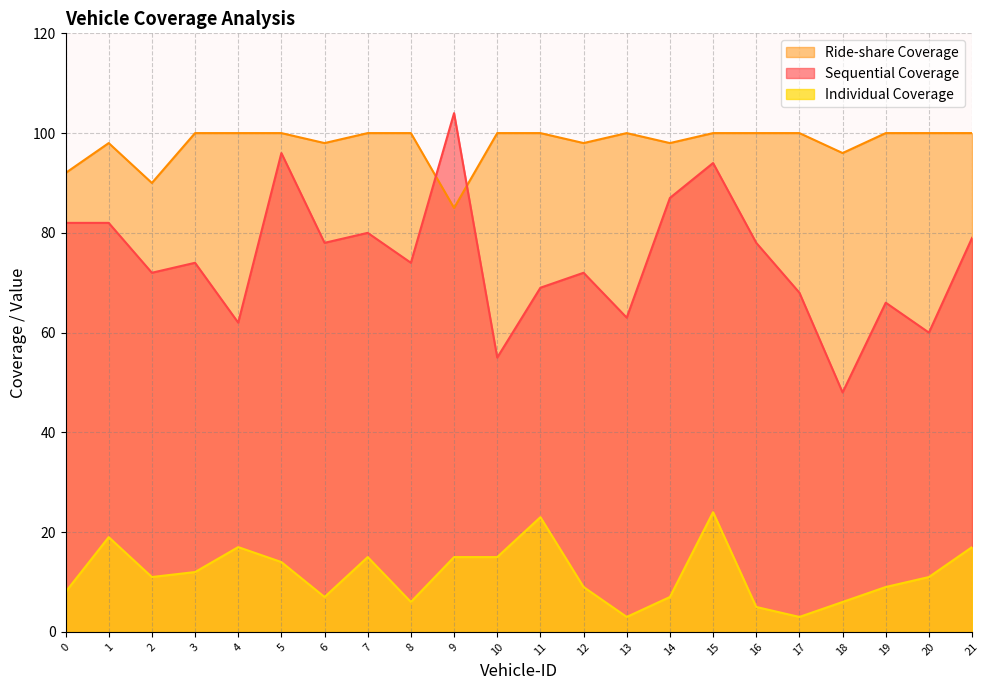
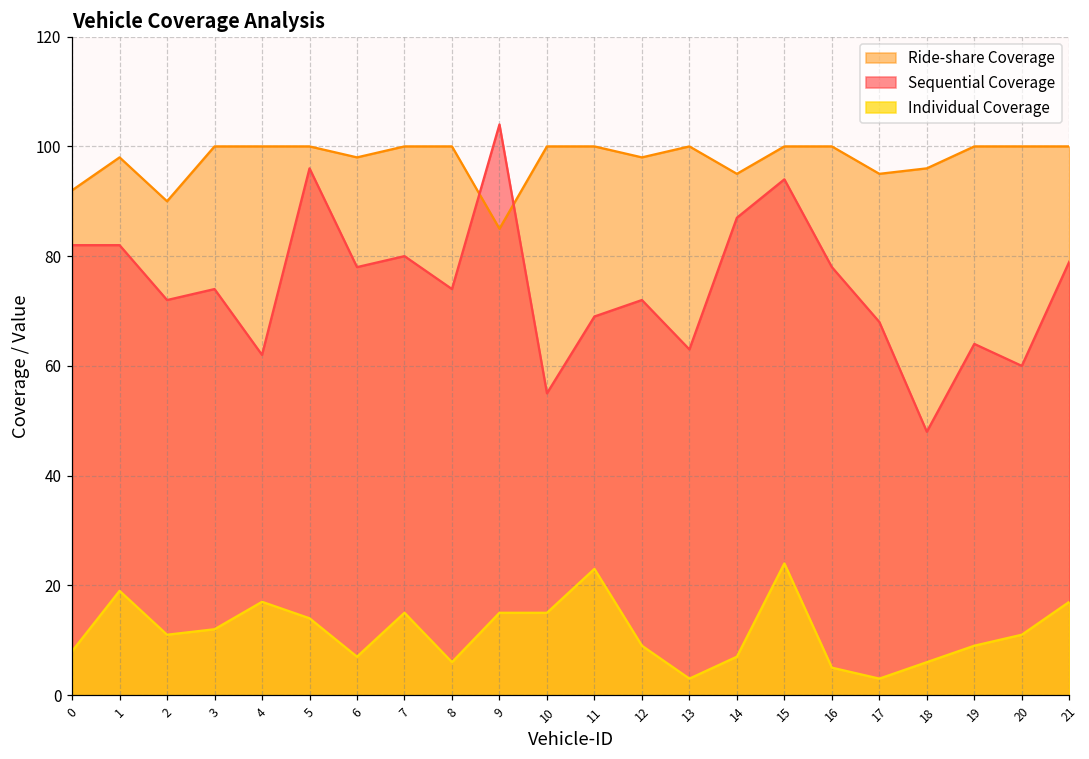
  {
    "Ride-share Coverage": {
      "0": 92,
      "1": 98,
      "2": 90,
      "3": 100,
      "4": 100,
      "5": 100,
      "6": 98,
      "7": 100,
      "8": 100,
      "9": 85,
      "10": 100,
      "11": 100,
      "12": 98,
      "13": 100,
-     "14": 98,
+     "14": 95,
      "15": 100,
      "16": 100,
-     "17": 100,
+     "17": 95,
      "18": 96,
      "19": 100,
      "20": 100,
      "21": 100
    },
    "Sequential Coverage": {
      "0": 82,
      "1": 82,
      "2": 72,
      "3": 74,
      "4": 62,
      "5": 96,
      "6": 78,
      "7": 80,
      "8": 74,
      "9": 104,
      "10": 55,
      "11": 69,
      "12": 72,
      "13": 63,
      "14": 87,
      "15": 94,
      "16": 78,
      "17": 68,
      "18": 48,
-     "19": 66,
+     "19": 64,
      "20": 60,
      "21": 79
    },
    "Individual Coverage": {
      "0": 8,
      "1": 19,
      "2": 11,
      "3": 12,
      "4": 17,
      "5": 14,
      "6": 7,
      "7": 15,
      "8": 6,
      "9": 15,
      "10": 15,
      "11": 23,
      "12": 9,
      "13": 3,
      "14": 7,
      "15": 24,
      "16": 5,
      "17": 3,
      "18": 6,
      "19": 9,
      "20": 11,
      "21": 17
    }
  }
